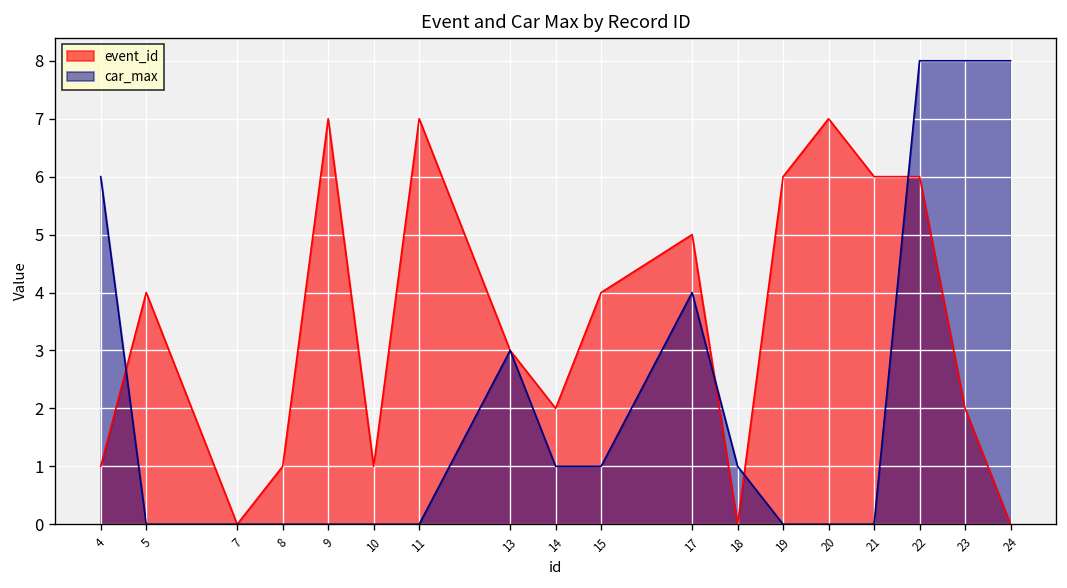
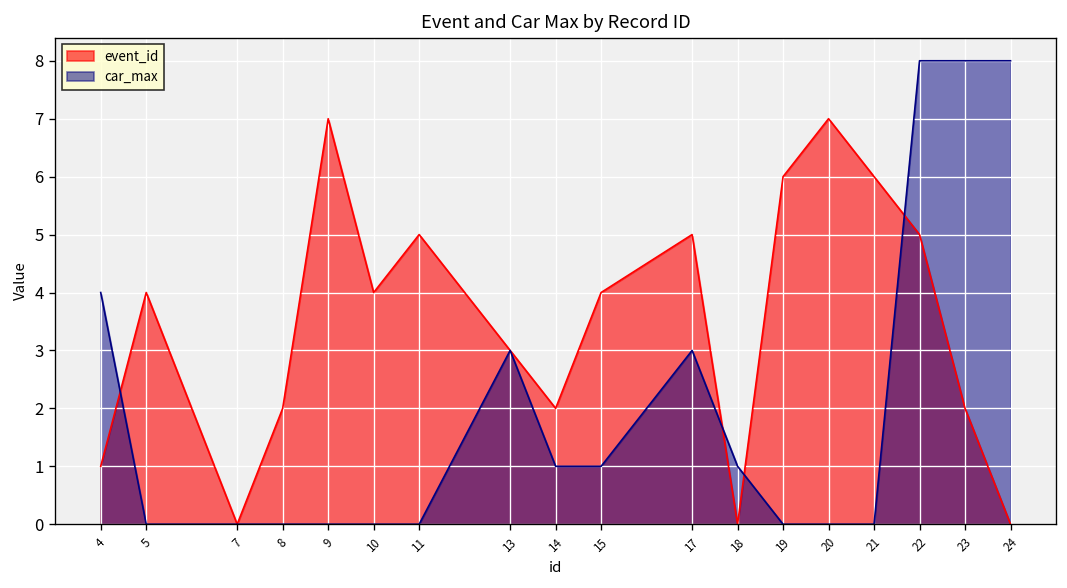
  {
    "event_id": {
      "4": 1,
      "5": 4,
-     "8": 1,
+     "8": 2,
      "9": 7,
-     "10": 1,
-     "11": 7,
+     "10": 4,
+     "11": 5,
      "14": 2,
      "15": 4,
      "17": 5,
      "18": 0,
      "19": 6,
      "20": 7,
      "21": 6,
-     "22": 6,
+     "22": 5,
      "23": 2,
      "24": 0
    },
    "car_max": {
-     "4": 6,
+     "4": 4,
      "5": 0,
      "8": 0,
      "9": 0,
      "10": 0,
      "11": 0,
      "14": 1,
      "15": 1,
-     "17": 4,
+     "17": 3,
      "18": 1,
      "19": 0,
      "20": 0,
      "21": 0,
      "22": 8,
      "23": 8,
      "24": 8
    }
  }
